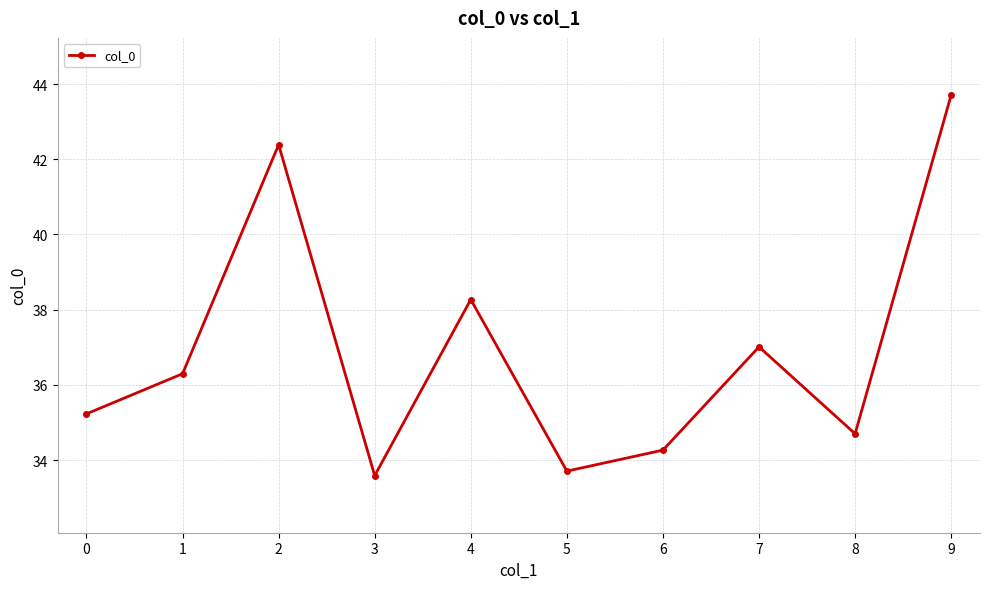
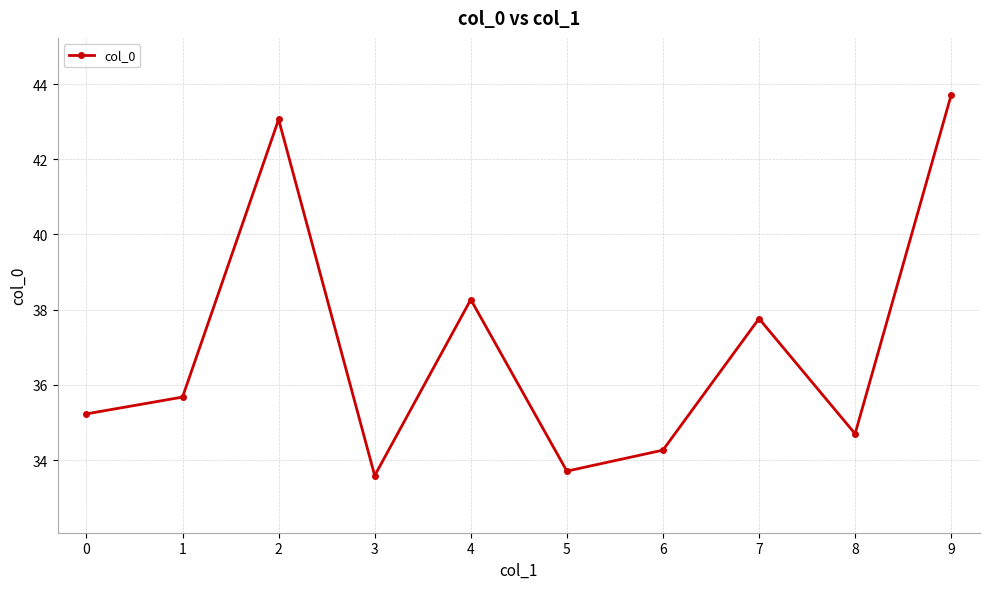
  {
    "0": 35.2,
-   "1": 36.3,
-   "2": 42.4,
+   "1": 35.7,
+   "2": 43.1,
    "3": 33.6,
    "4": 38.3,
    "5": 33.7,
    "6": 34.3,
-   "7": 37.0,
+   "7": 37.8,
    "8": 34.7,
    "9": 43.7
  }
